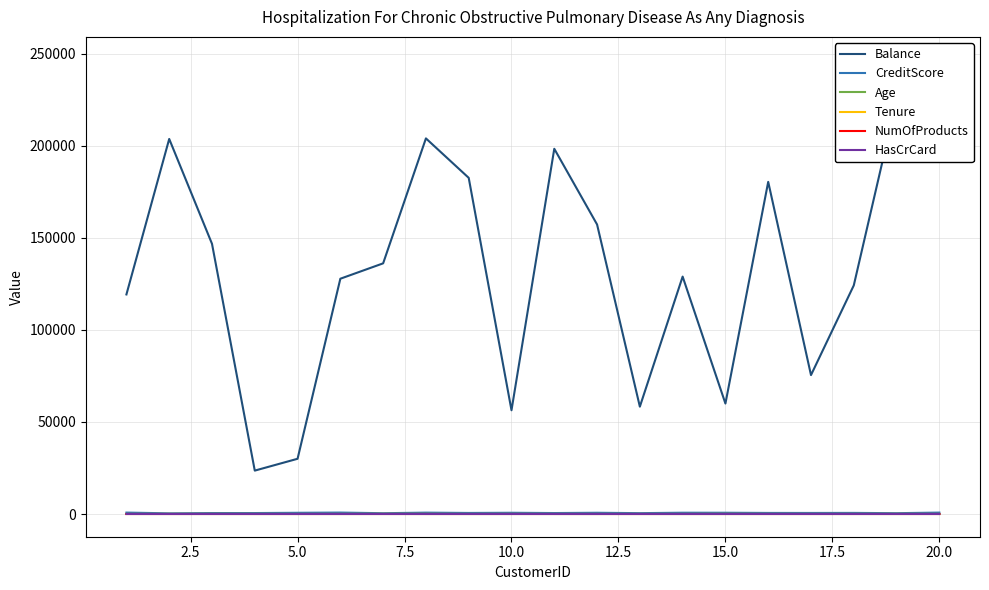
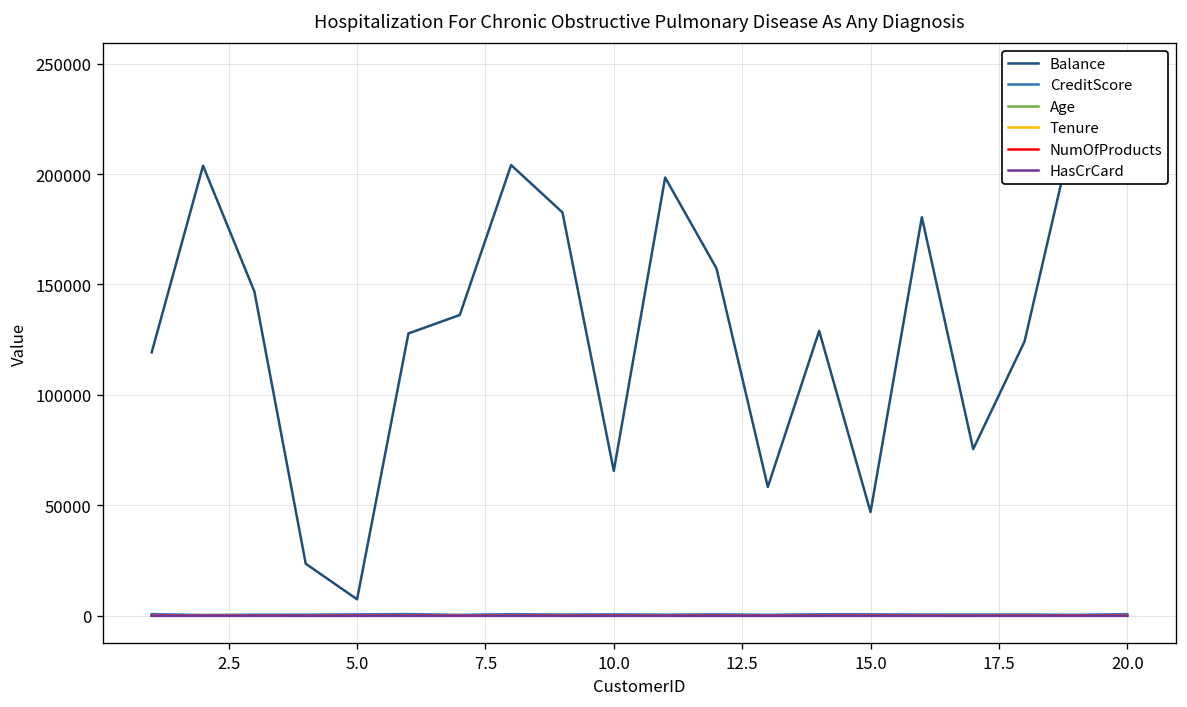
  {
    "Balance": {
-     "5.0": 30000,
-     "10.0": 56000,
-     "15.0": 60000
+     "5.0": 7000,
+     "10.0": 66000,
+     "15.0": 47000
    }
  }
